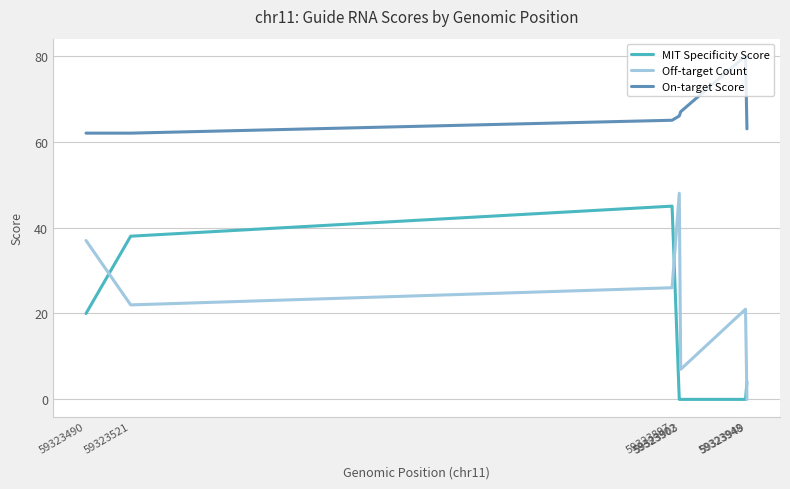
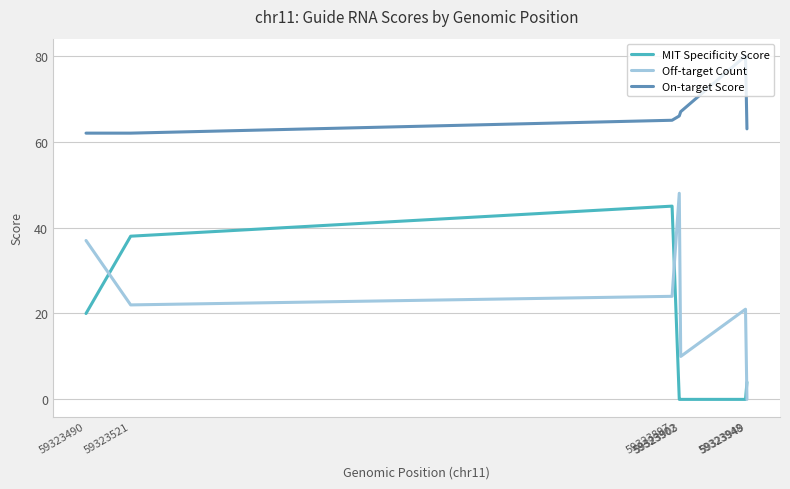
  {
    "Off-target Count": {
      "59323490": 37,
      "59323521": 22,
-     "59323897": 26,
+     "59323897": 24,
      "59323902": 48,
-     "59323903": 7,
+     "59323903": 10,
      "59323948": 21
    }
  }
